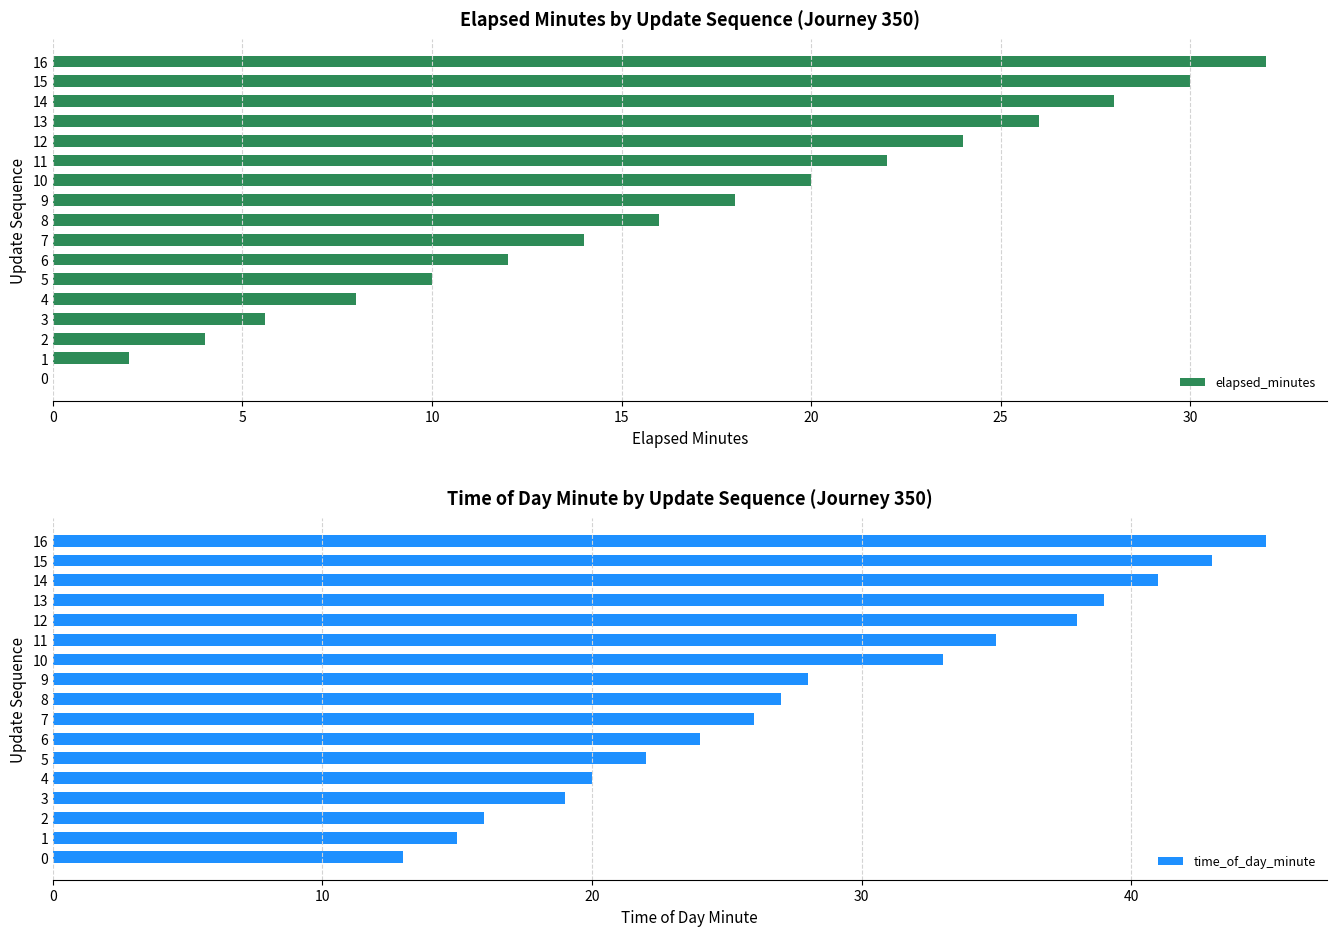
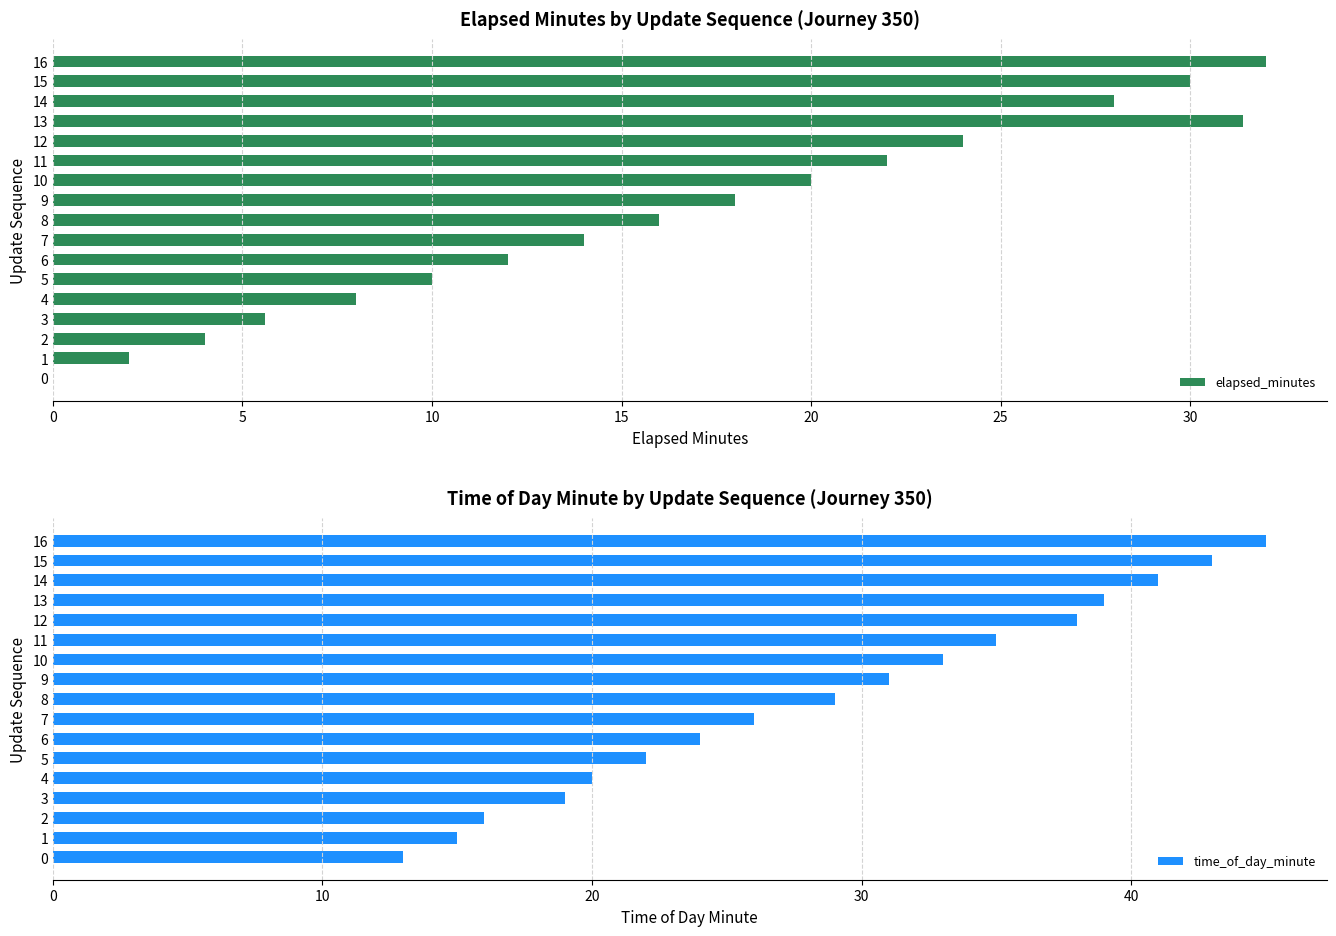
  {
    "Elapsed Minutes by Update Sequence (Journey 350)": {
      "16": 32.0,
      "15": 30.0,
      "14": 28.0,
-     "13": 26.0,
+     "13": 31.4,
      "12": 24.0,
      "11": 22.0,
      "10": 20.0,
      "9": 18.0,
      "8": 16.0,
      "7": 14.0,
      "6": 12.0,
      "5": 10.0,
      "4": 8.0,
      "3": 5.6,
      "2": 4.0,
      "1": 2.0,
      "0": 0.0
    },
    "Time of Day Minute by Update Sequence (Journey 350)": {
      "16": 45,
      "15": 43,
      "14": 41,
      "13": 39,
      "12": 38,
      "11": 35,
      "10": 33,
-     "9": 28,
-     "8": 27,
+     "9": 31,
+     "8": 29,
      "7": 26,
      "6": 24,
      "5": 22,
      "4": 20,
      "3": 19,
      "2": 16,
      "1": 15,
      "0": 13
    }
  }
